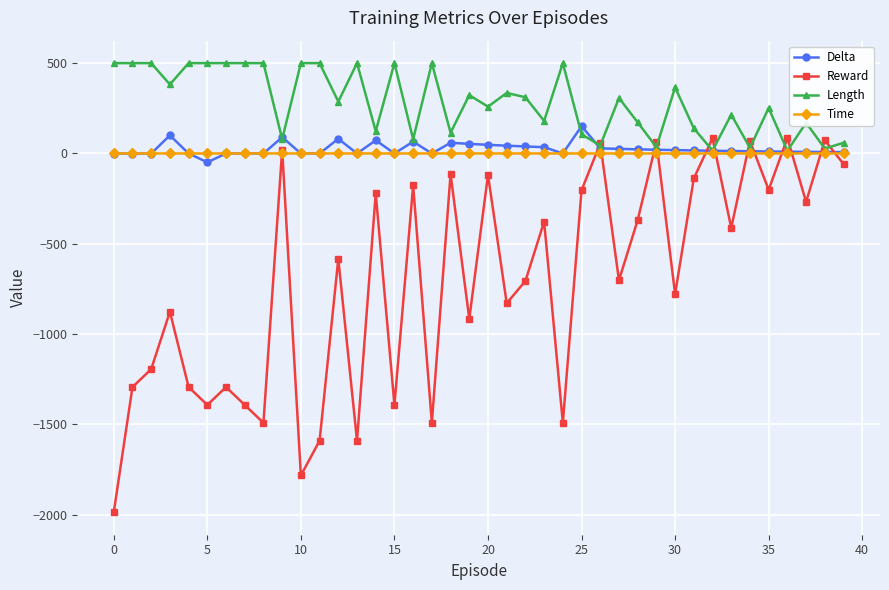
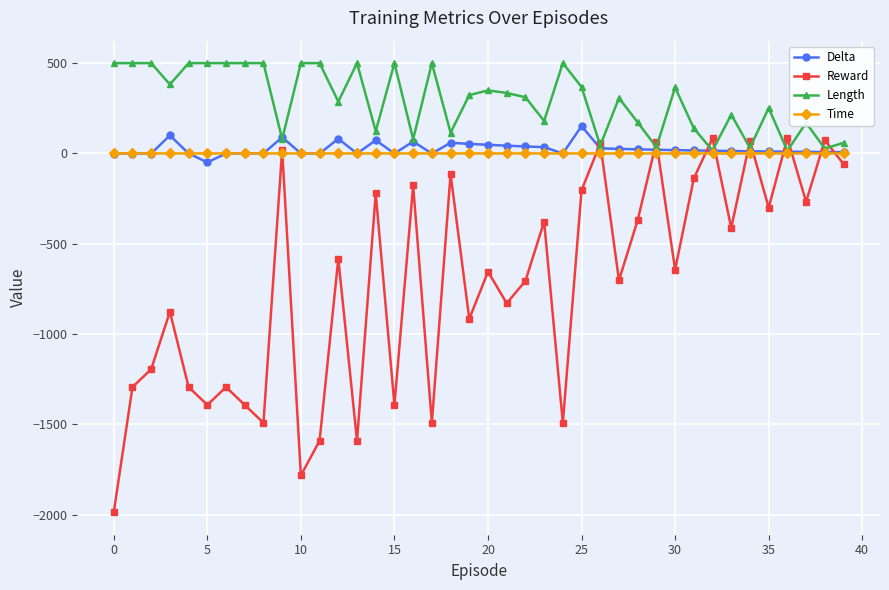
  {
    "Delta": {
      "5": -50,
      "20": 50,
      "25": 150,
      "30": 20
    },
    "Reward": {
      "0": -1990,
      "5": -1390,
      "10": -1780,
      "15": -1390,
-     "20": -120,
+     "20": -650,
      "25": -200,
-     "30": -780,
-     "35": -200
+     "30": -640,
+     "35": -300
    },
    "Length": {
      "0": 500,
      "5": 500,
      "10": 500,
      "15": 500,
-     "20": 260,
-     "25": 110,
+     "20": 350,
+     "25": 370,
      "30": 370,
      "35": 250
    },
    "Time": {
      "5": 0,
      "20": 0,
      "25": 0,
      "30": 0
    }
  }
